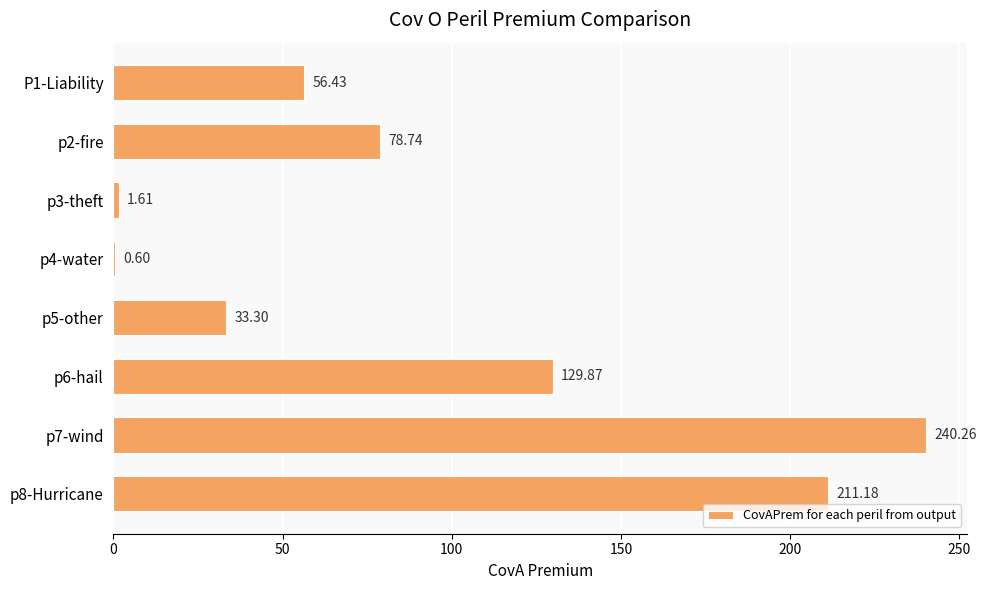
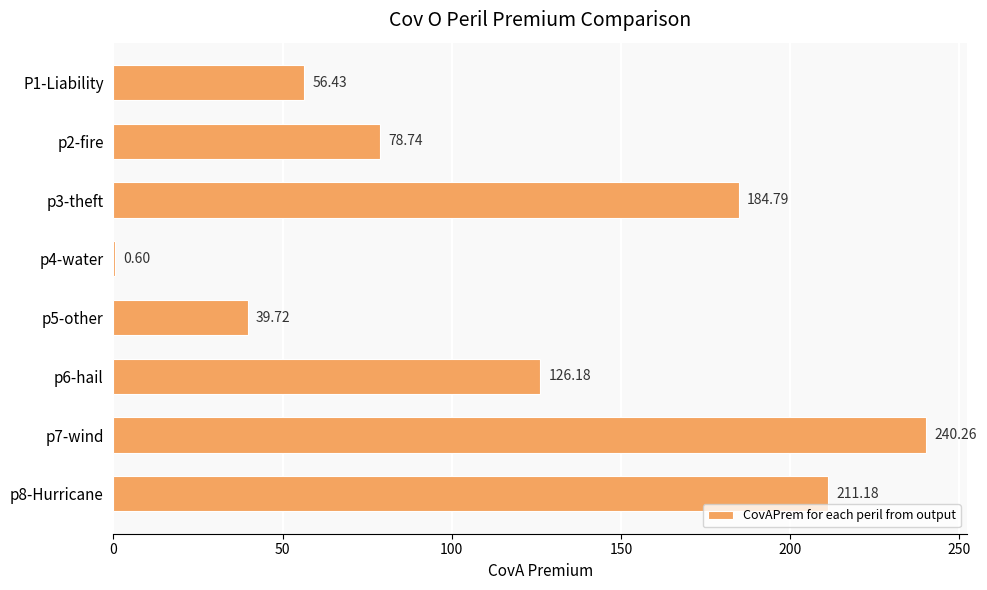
  {
    "P1-Liability": 56.43,
    "p2-fire": 78.74,
-   "p3-theft": 1.61,
+   "p3-theft": 184.79,
    "p4-water": 0.60,
-   "p5-other": 33.30,
-   "p6-hail": 129.87,
+   "p5-other": 39.72,
+   "p6-hail": 126.18,
    "p7-wind": 240.26,
    "p8-Hurricane": 211.18
  }
